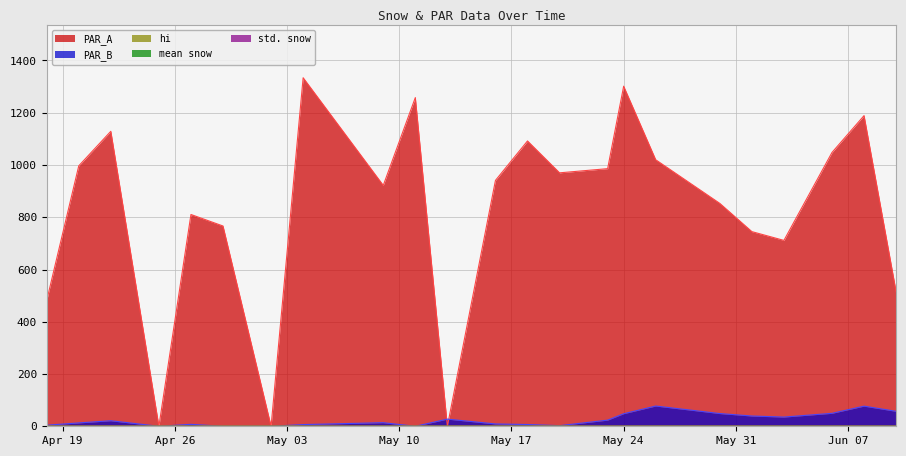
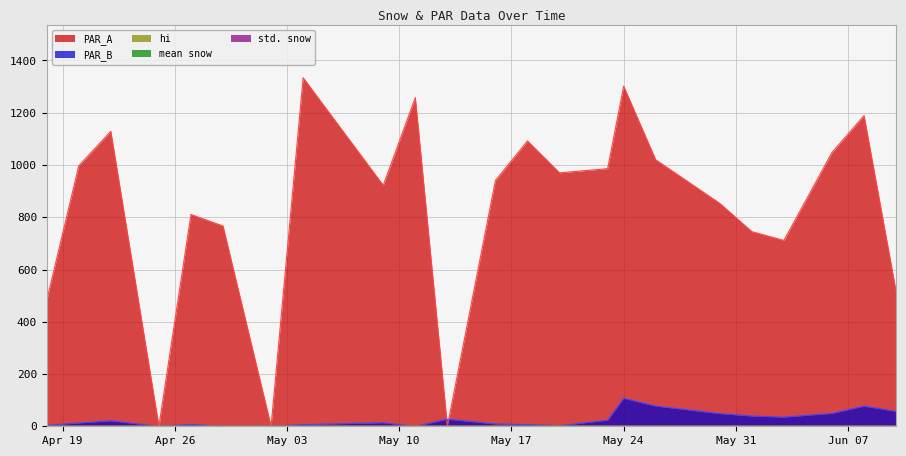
  {
    "PAR_A": {
      "May 24": 1300
    },
    "PAR_B": {
-     "May 24": 50
+     "May 24": 110
    },
    "std. snow": {
      "May 24": 0
    }
  }
